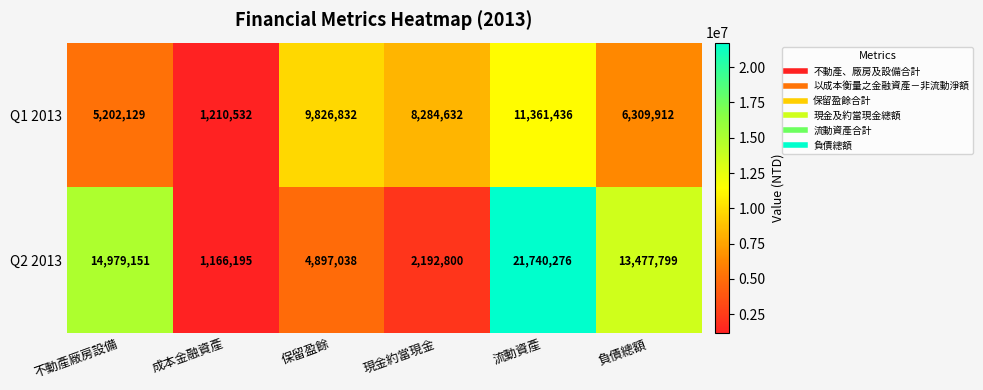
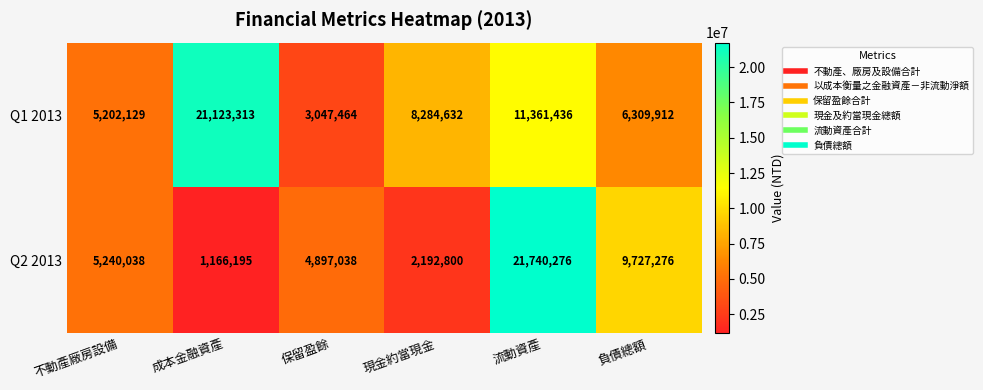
  {
    "Q1 2013": {
      "不動產廠房設備": "5,202,129",
-     "成本金融資產": "1,210,532",
-     "保留盈餘": "9,826,832",
+     "成本金融資產": "21,123,313",
+     "保留盈餘": "3,047,464",
      "現金約當現金": "8,284,632",
      "流動資產": "11,361,436",
      "負債總額": "6,309,912"
    },
    "Q2 2013": {
-     "不動產廠房設備": "14,979,151",
+     "不動產廠房設備": "5,240,038",
      "成本金融資產": "1,166,195",
      "保留盈餘": "4,897,038",
      "現金約當現金": "2,192,800",
      "流動資產": "21,740,276",
-     "負債總額": "13,477,799"
+     "負債總額": "9,727,276"
    }
  }
